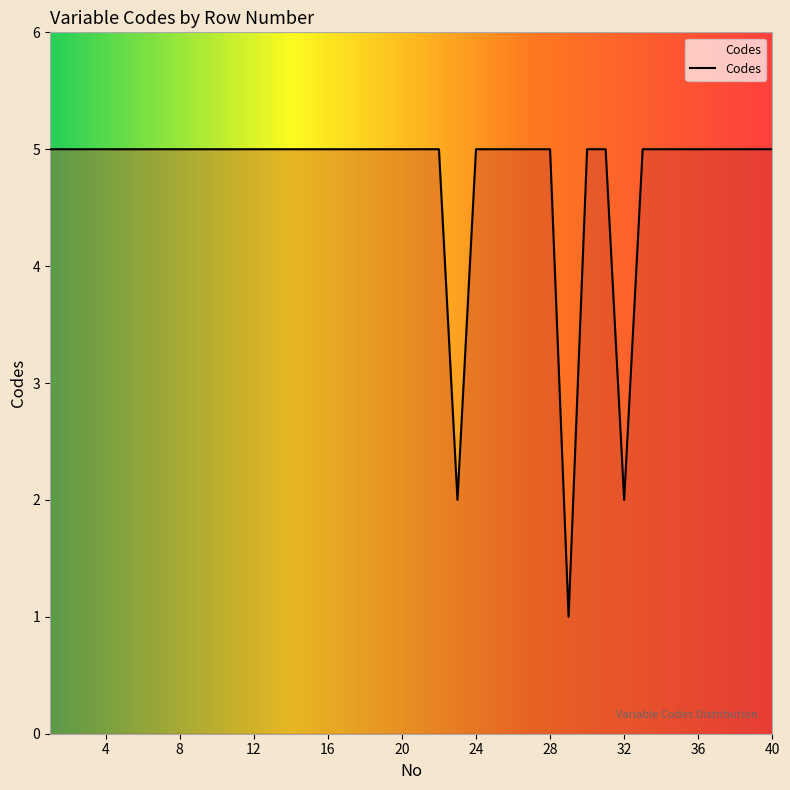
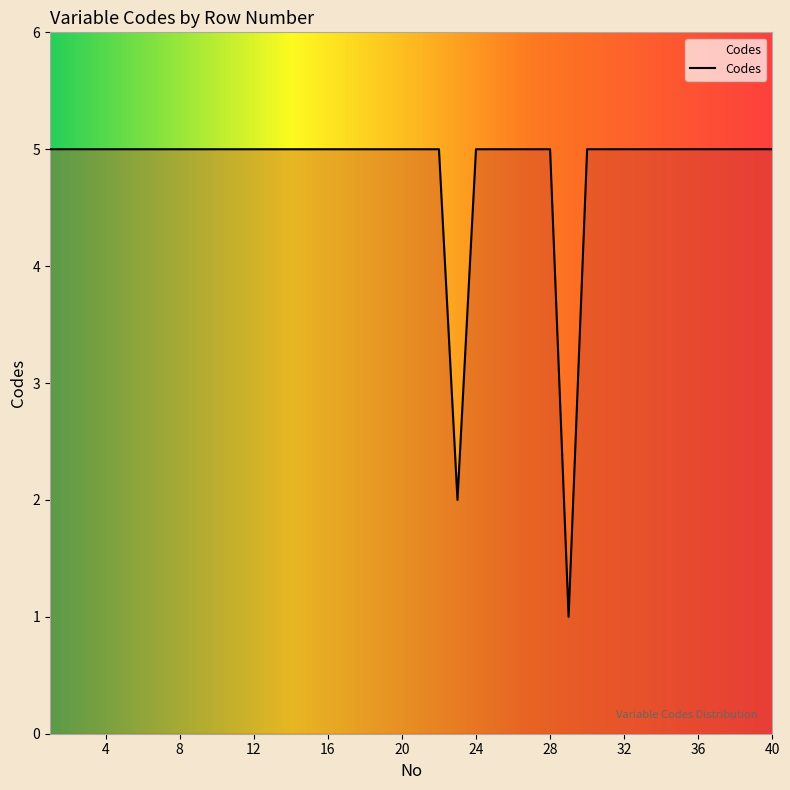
  {
    "4": 5,
    "8": 5,
    "12": 5,
    "16": 5,
    "20": 5,
    "24": 5,
    "28": 5,
-   "32": 2,
+   "32": 5,
    "36": 5,
    "40": 5
  }
